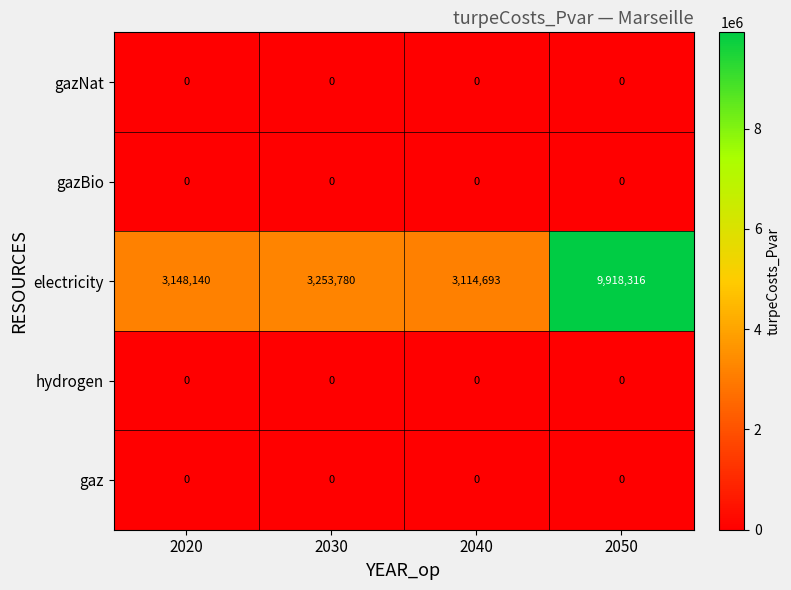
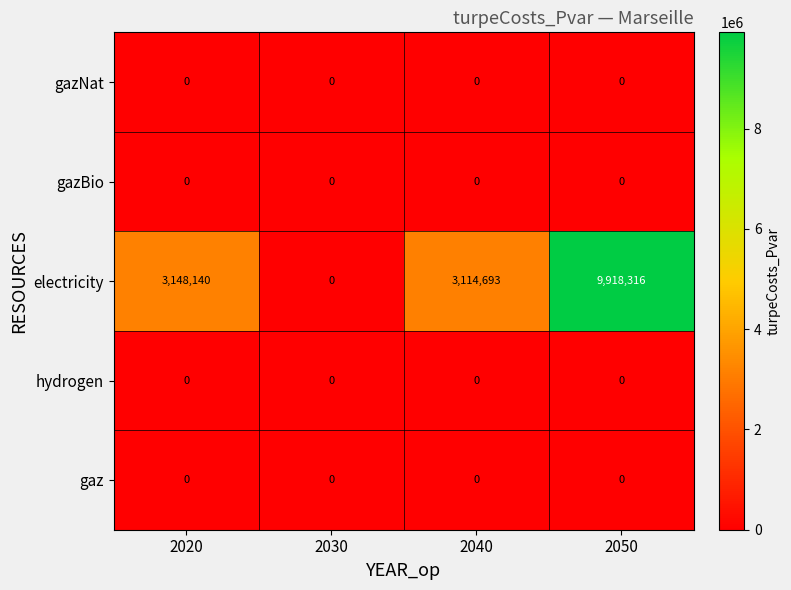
  {
    "gazNat": {
      "2020": "0",
      "2030": "0",
      "2040": "0",
      "2050": "0"
    },
    "gazBio": {
      "2020": "0",
      "2030": "0",
      "2040": "0",
      "2050": "0"
    },
    "electricity": {
      "2020": "3,148,140",
-     "2030": "3,253,780",
+     "2030": "0",
      "2040": "3,114,693",
      "2050": "9,918,316"
    },
    "hydrogen": {
      "2020": "0",
      "2030": "0",
      "2040": "0",
      "2050": "0"
    },
    "gaz": {
      "2020": "0",
      "2030": "0",
      "2040": "0",
      "2050": "0"
    }
  }
